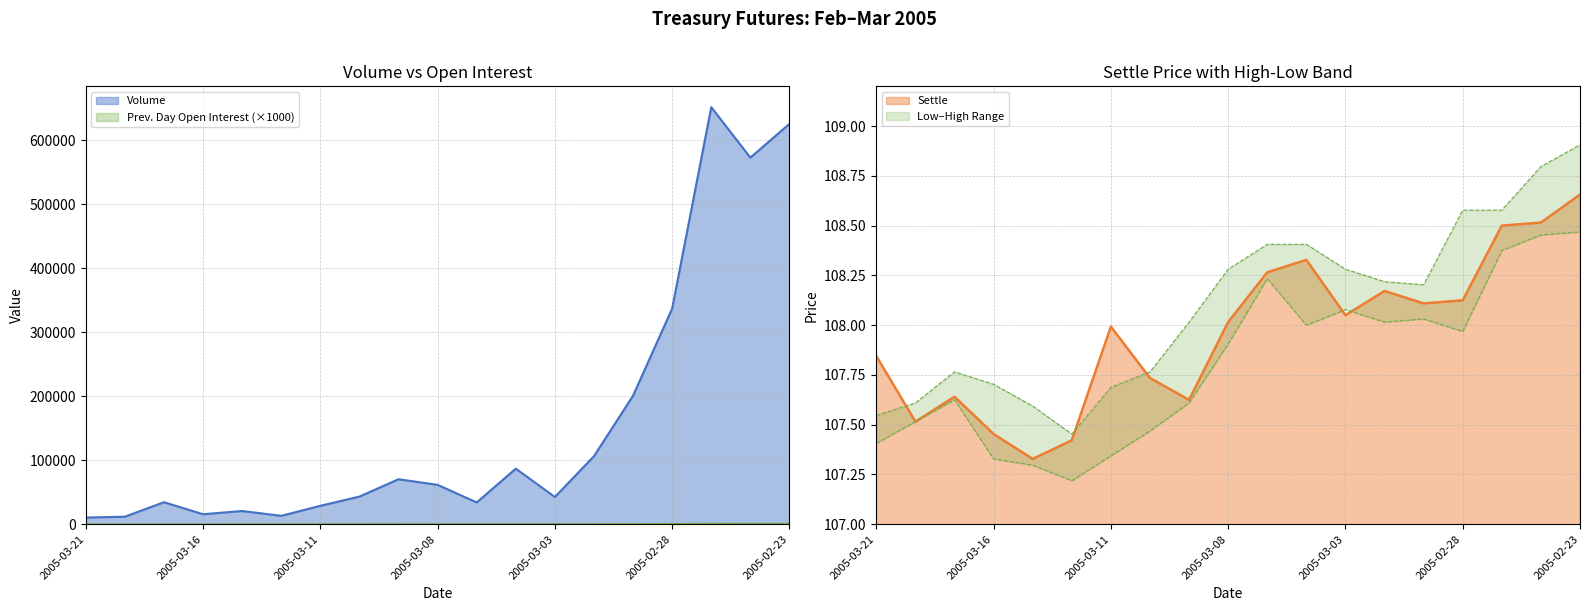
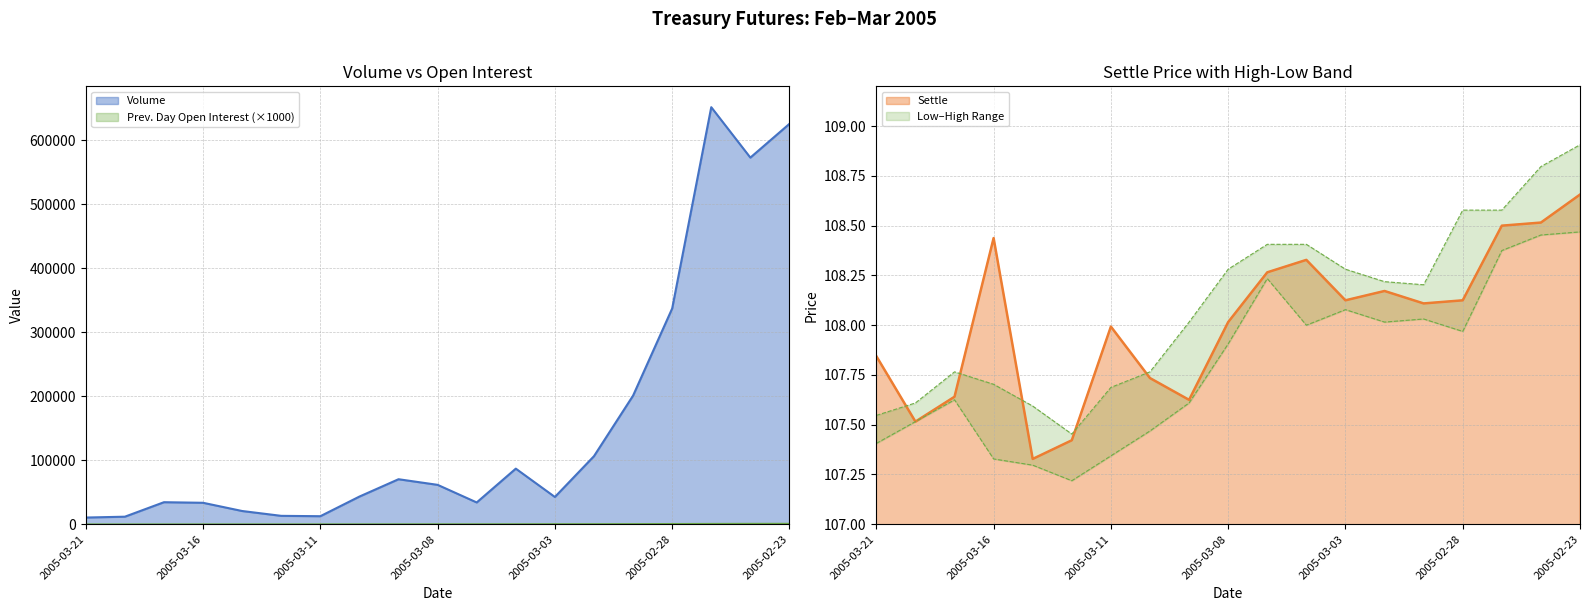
  {
    "Volume vs Open Interest": {
      "Volume": {
        "2005-03-21": 10000,
-       "2005-03-16": 20000,
-       "2005-03-11": 30000,
+       "2005-03-16": 30000,
+       "2005-03-11": 10000,
        "2005-03-08": 60000,
        "2005-03-03": 40000,
        "2005-02-28": 340000,
        "2005-02-23": 630000
      },
      "Prev. Day Open Interest (×1000)": {
        "2005-03-21": 0,
        "2005-03-16": 0,
        "2005-03-11": 0,
        "2005-03-08": 0,
        "2005-03-03": 0,
        "2005-02-28": 0,
        "2005-02-23": 0
      }
    },
    "Settle Price with High-Low Band": {
      "Settle": {
        "2005-03-21": 107.84,
-       "2005-03-16": 107.45,
+       "2005-03-16": 108.44,
        "2005-03-11": 107.99,
        "2005-03-08": 108.02,
-       "2005-03-03": 108.05,
+       "2005-03-03": 108.13,
        "2005-02-28": 108.13,
        "2005-02-23": 108.66
      }
    }
  }
